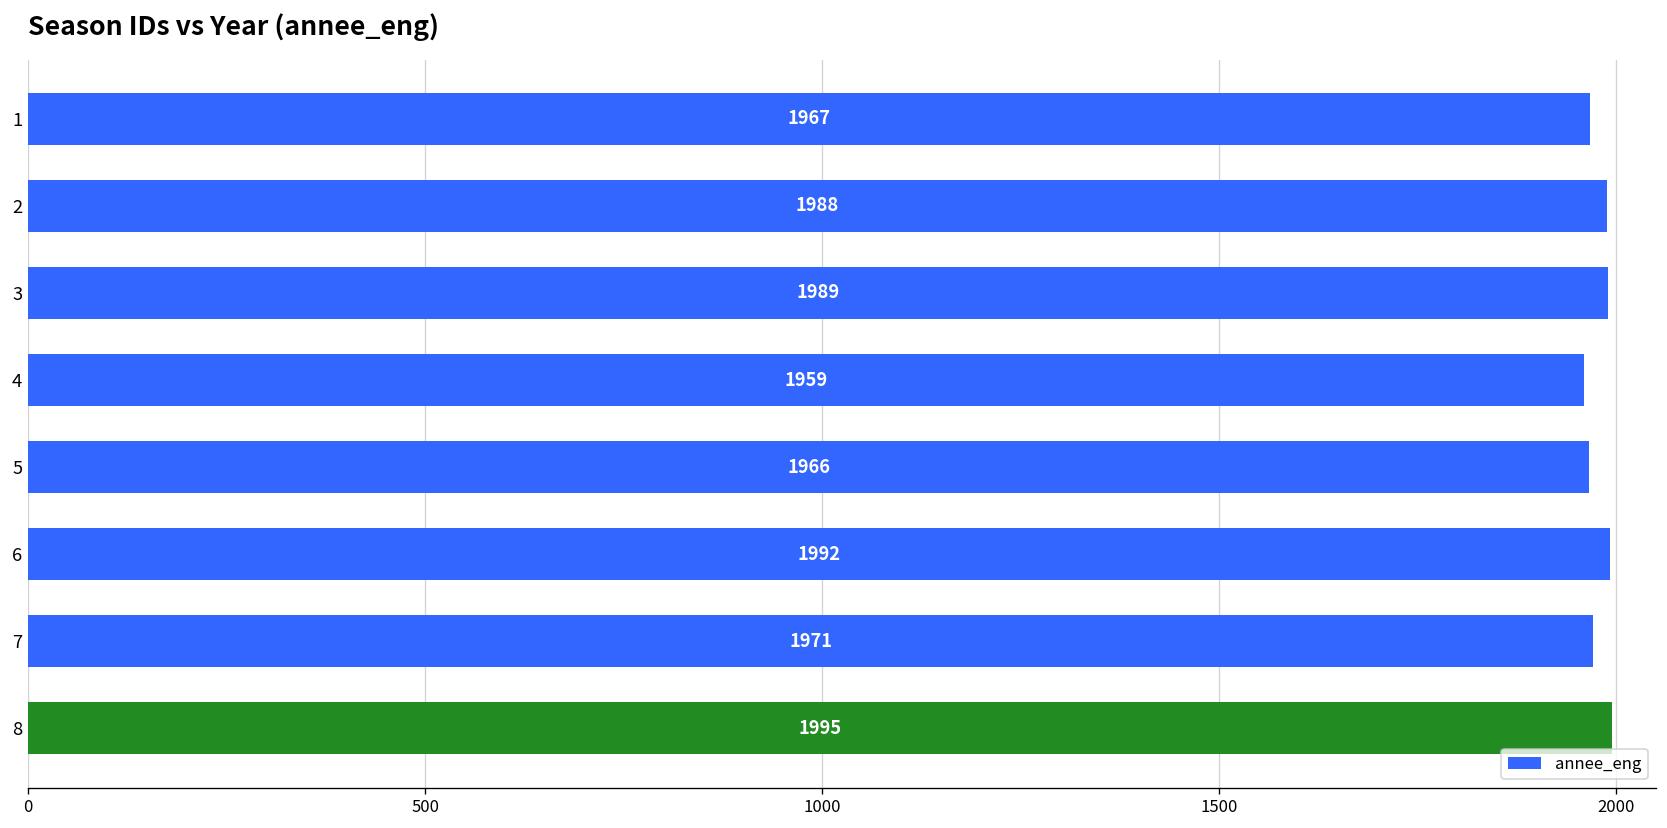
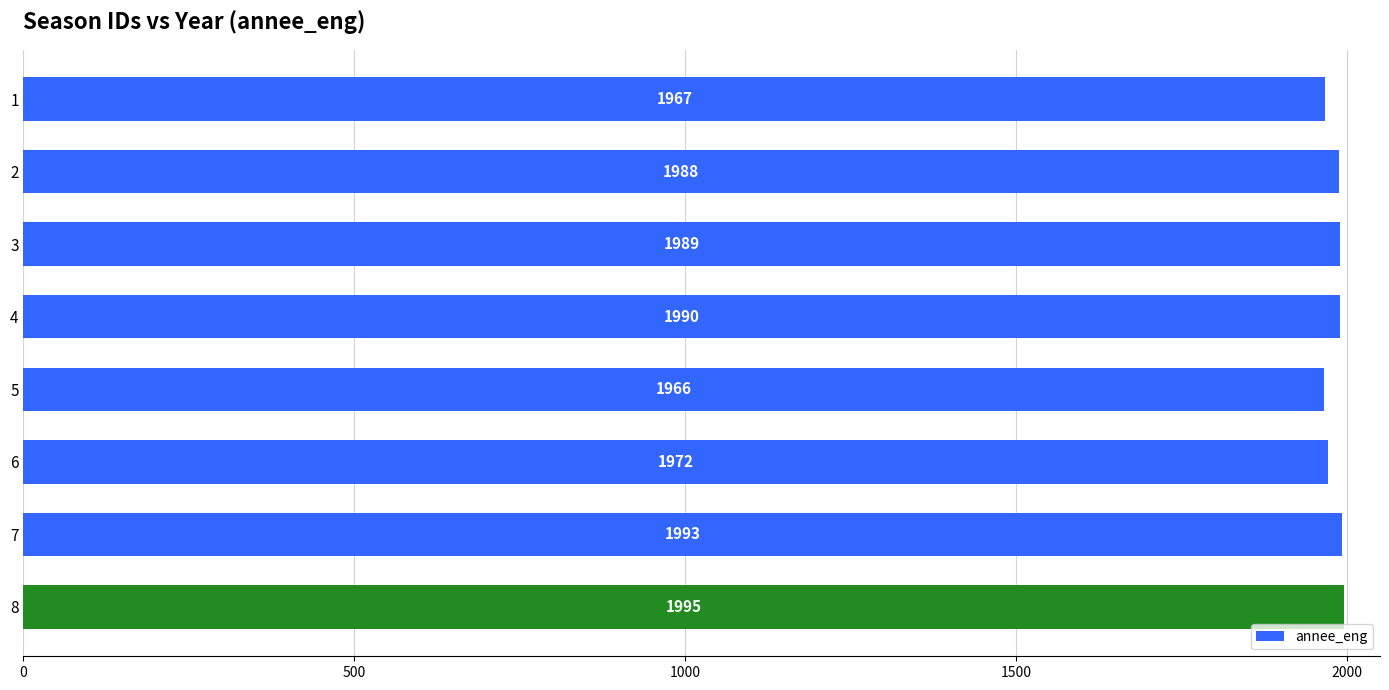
  {
    "1": 1967,
    "2": 1988,
    "3": 1989,
-   "4": 1959,
+   "4": 1990,
    "5": 1966,
-   "6": 1992,
-   "7": 1971,
+   "6": 1972,
+   "7": 1993,
    "8": 1995
  }
